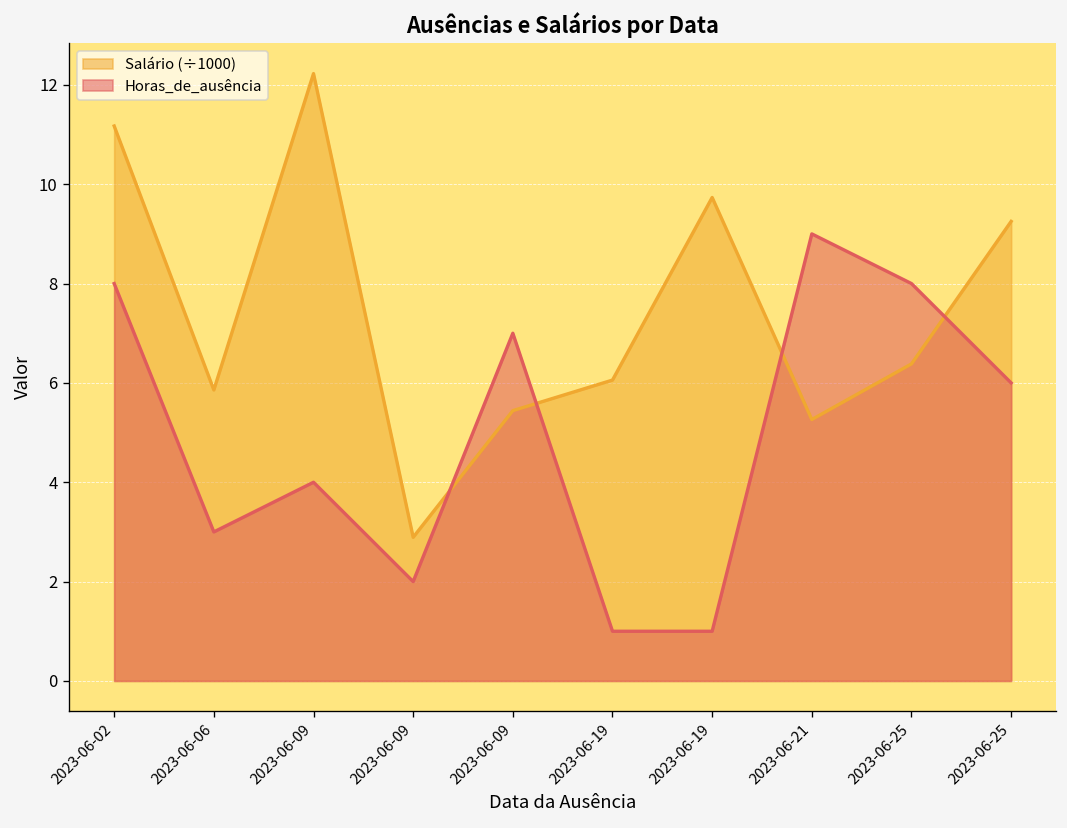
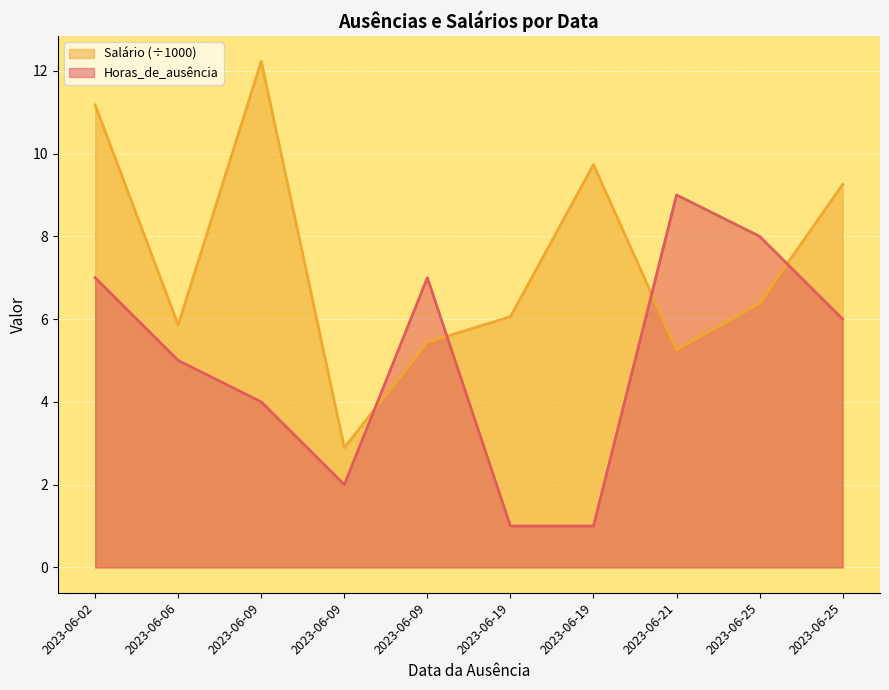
  {
    "Salário (÷1000)": {
      "2023-06-02": 11.2,
      "2023-06-06": 5.9,
      "2023-06-21": 5.3
    },
    "Horas_de_ausência": {
-     "2023-06-02": 8,
-     "2023-06-06": 3,
+     "2023-06-02": 7,
+     "2023-06-06": 5,
      "2023-06-21": 9
    }
  }
